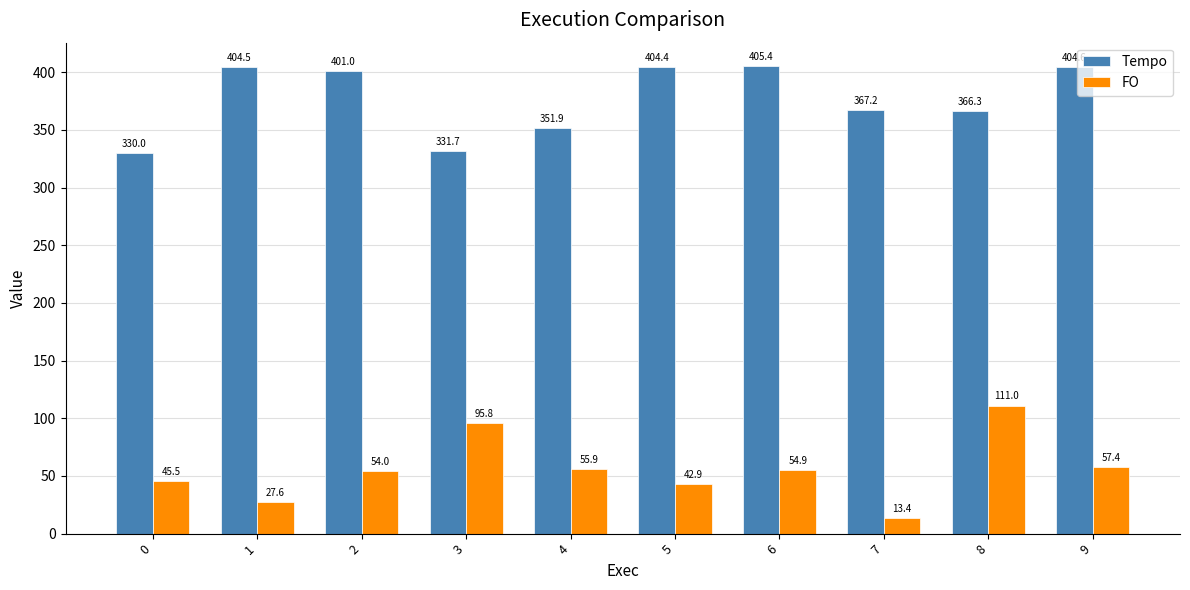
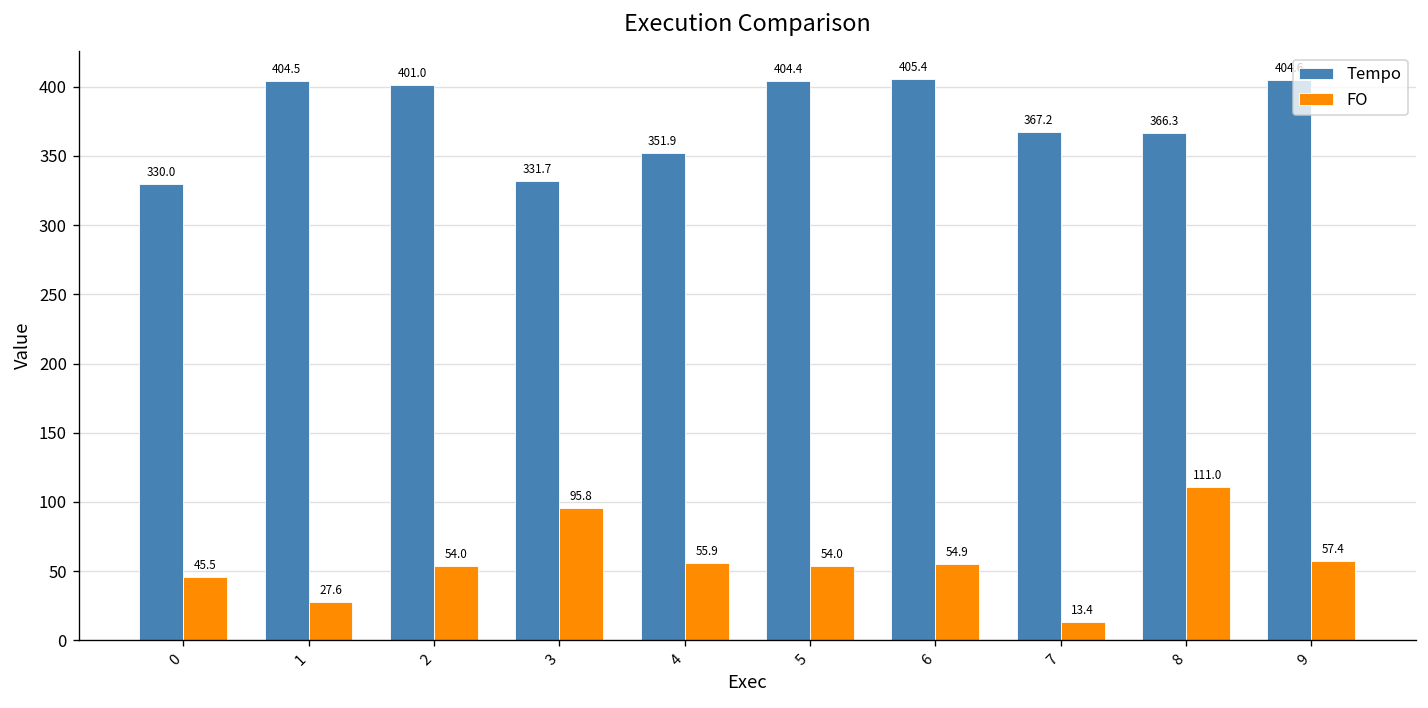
  {
    "Tempo": {
      "0": 330.0,
      "1": 404.5,
      "2": 401.0,
      "3": 331.7,
      "4": 351.9,
      "5": 404.4,
      "6": 405.4,
      "7": 367.2,
      "8": 366.3
    },
    "FO": {
      "0": 45.5,
      "1": 27.6,
      "2": 54.0,
      "3": 95.8,
      "4": 55.9,
-     "5": 42.9,
+     "5": 54.0,
      "6": 54.9,
      "7": 13.4,
      "8": 111.0,
      "9": 57.4
    }
  }
